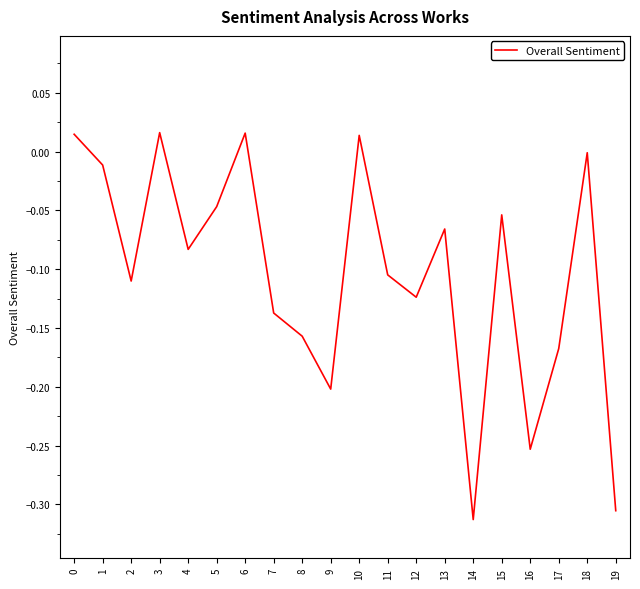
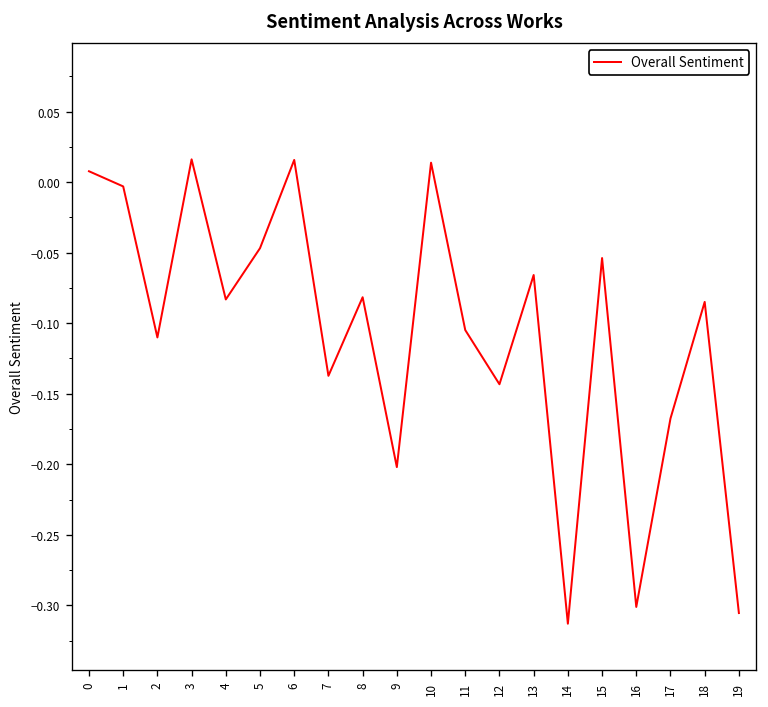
  {
-   "0": 0.015,
-   "1": -0.011,
+   "0": 0.008,
+   "1": -0.003,
    "2": -0.110,
    "3": 0.016,
    "4": -0.083,
    "5": -0.047,
    "6": 0.016,
    "7": -0.137,
-   "8": -0.157,
+   "8": -0.082,
    "9": -0.202,
    "10": 0.014,
    "11": -0.105,
-   "12": -0.124,
+   "12": -0.143,
    "13": -0.066,
    "14": -0.313,
    "15": -0.054,
-   "16": -0.253,
+   "16": -0.301,
    "17": -0.168,
-   "18": -0.001,
+   "18": -0.085,
    "19": -0.305
  }
